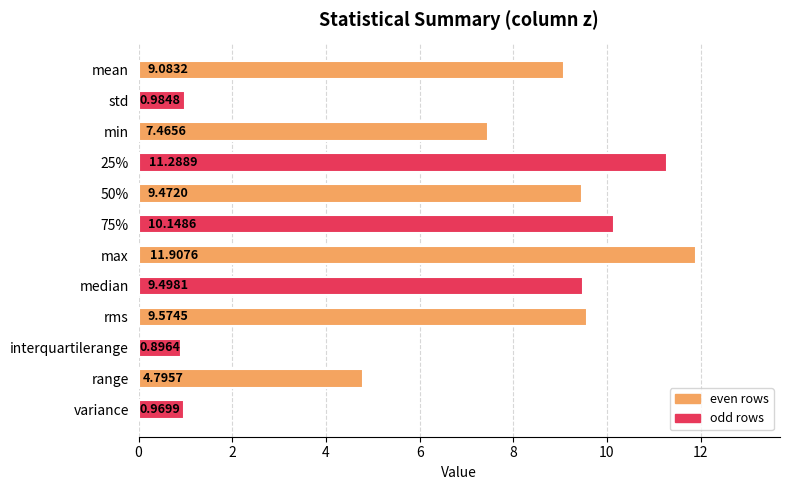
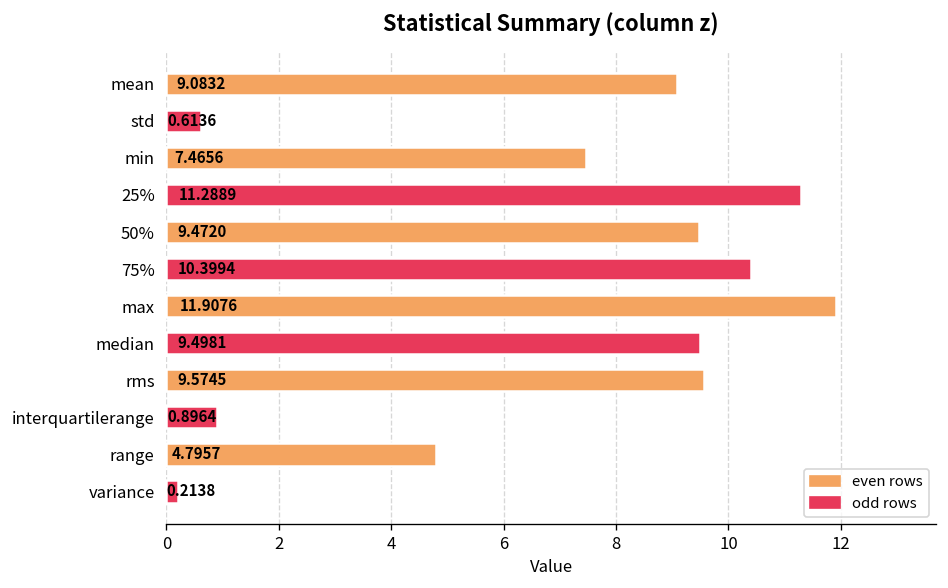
  {
    "mean": 9.0832,
-   "std": 0.9848,
+   "std": 0.6136,
    "min": 7.4656,
    "25%": 11.2889,
    "50%": 9.4720,
-   "75%": 10.1486,
+   "75%": 10.3994,
    "max": 11.9076,
    "median": 9.4981,
    "rms": 9.5745,
    "interquartilerange": 0.8964,
    "range": 4.7957,
-   "variance": 0.9699
+   "variance": 0.2138
  }
